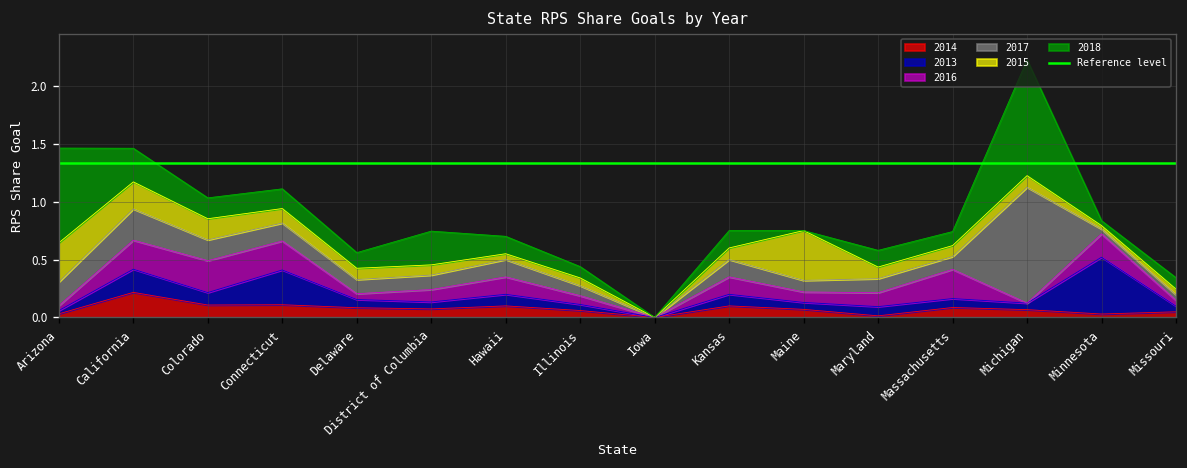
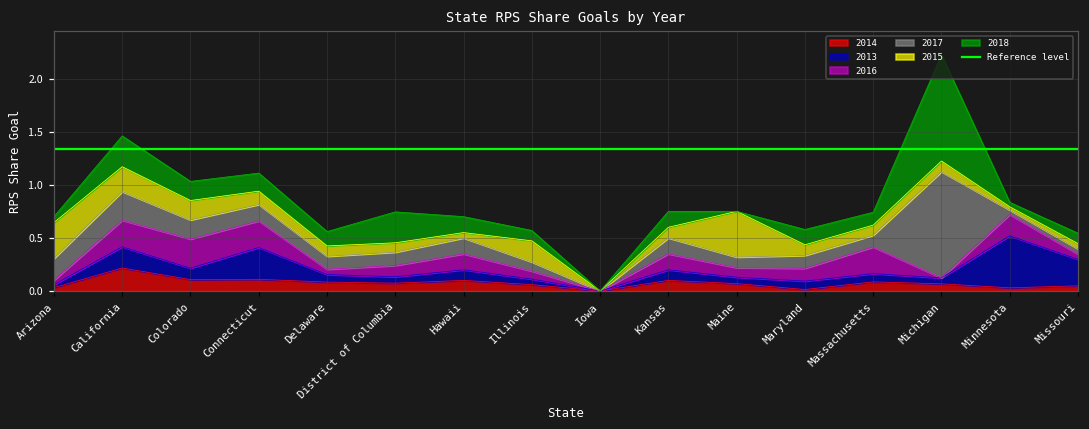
  {
    "2014": {
      "Arizona": 0.0,
      "California": 0.2,
      "Colorado": 0.1,
      "Connecticut": 0.1,
      "Delaware": 0.1,
      "District of Columbia": 0.1,
      "Hawaii": 0.1,
      "Illinois": 0.1,
      "Kansas": 0.1,
      "Maine": 0.1,
      "Maryland": 0.0,
      "Massachusetts": 0.1,
      "Michigan": 0.1,
      "Minnesota": 0.0,
      "Missouri": 0.0
    },
    "2013": {
      "Arizona": 0.0,
      "California": 0.2,
      "Colorado": 0.1,
      "Connecticut": 0.3,
      "Delaware": 0.1,
      "District of Columbia": 0.1,
      "Hawaii": 0.1,
      "Illinois": 0.1,
      "Kansas": 0.1,
      "Maine": 0.1,
      "Maryland": 0.1,
      "Massachusetts": 0.1,
      "Minnesota": 0.5,
-     "Missouri": 0.0
+     "Missouri": 0.3
    },
    "2016": {
      "Arizona": 0.0,
      "California": 0.3,
      "Colorado": 0.3,
      "Connecticut": 0.2,
      "Delaware": 0.1,
      "District of Columbia": 0.1,
      "Hawaii": 0.1,
      "Illinois": 0.1,
      "Kansas": 0.1,
      "Maine": 0.1,
      "Maryland": 0.1,
      "Massachusetts": 0.3,
      "Minnesota": 0.2,
      "Missouri": 0.0
    },
    "2017": {
      "Arizona": 0.2,
      "California": 0.3,
      "Colorado": 0.2,
      "Connecticut": 0.2,
      "Delaware": 0.1,
      "District of Columbia": 0.1,
      "Hawaii": 0.2,
      "Illinois": 0.1,
      "Kansas": 0.2,
      "Maine": 0.1,
      "Maryland": 0.1,
      "Massachusetts": 0.1,
      "Michigan": 1.0,
      "Minnesota": 0.0,
      "Missouri": 0.0
    },
    "2015": {
      "Arizona": 0.3,
      "California": 0.2,
      "Colorado": 0.2,
      "Connecticut": 0.1,
      "Delaware": 0.1,
      "District of Columbia": 0.1,
      "Hawaii": 0.1,
-     "Illinois": 0.1,
+     "Illinois": 0.2,
      "Kansas": 0.1,
      "Maryland": 0.1,
      "Massachusetts": 0.1,
      "Michigan": 0.1,
      "Minnesota": 0.0,
      "Missouri": 0.0
    },
    "2018": {
-     "Arizona": 0.8,
+     "Arizona": 0.1,
      "California": 0.3,
      "Colorado": 0.2,
      "Connecticut": 0.2,
      "Delaware": 0.1,
      "District of Columbia": 0.3,
      "Hawaii": 0.2,
      "Illinois": 0.1,
      "Kansas": 0.2,
      "Maryland": 0.1,
      "Massachusetts": 0.1,
      "Minnesota": 0.0,
      "Missouri": 0.1
    }
  }
